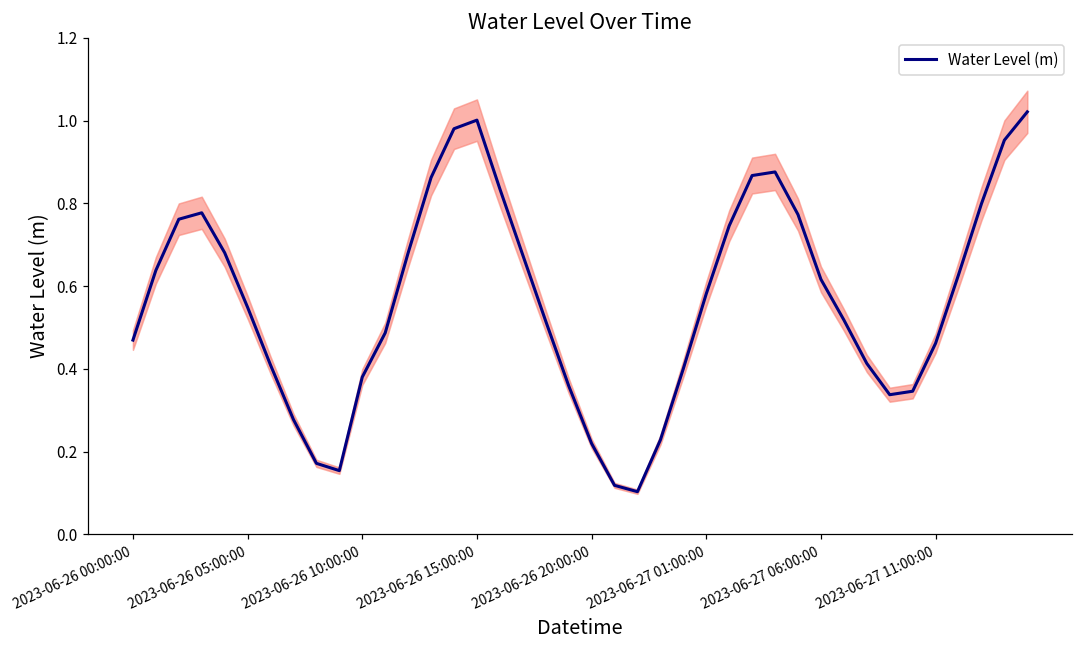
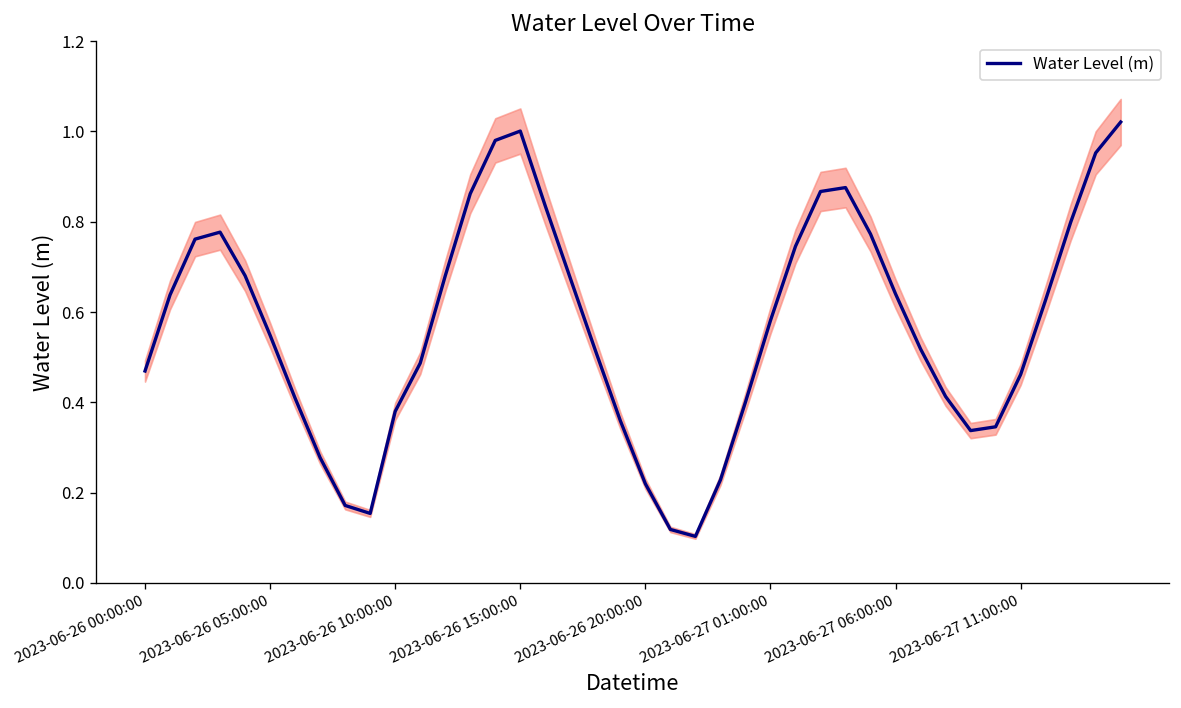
  {
    "Water Level (m)": {
      "2023-06-26 00:00:00": 0.47,
      "2023-06-26 05:00:00": 0.55,
      "2023-06-26 10:00:00": 0.38,
      "2023-06-26 15:00:00": 1.00,
      "2023-06-26 20:00:00": 0.22,
      "2023-06-27 01:00:00": 0.58,
-     "2023-06-27 06:00:00": 0.62,
+     "2023-06-27 06:00:00": 0.64,
      "2023-06-27 11:00:00": 0.46
    }
  }
